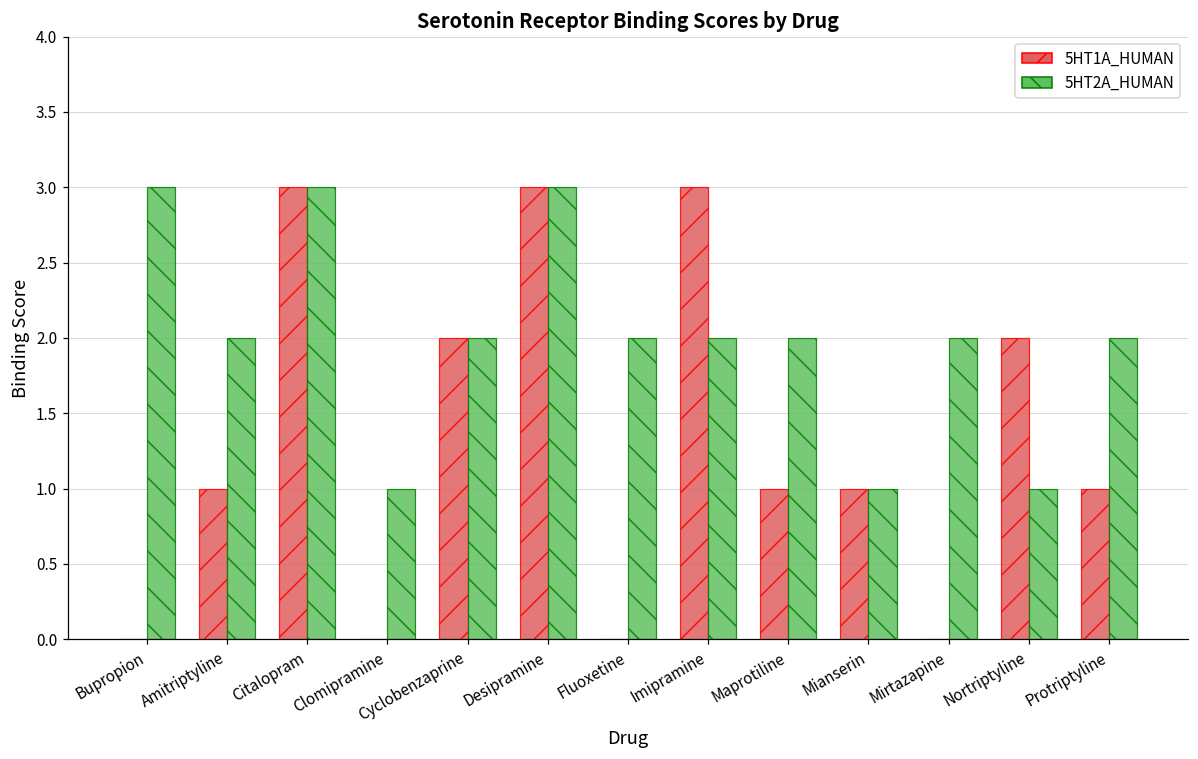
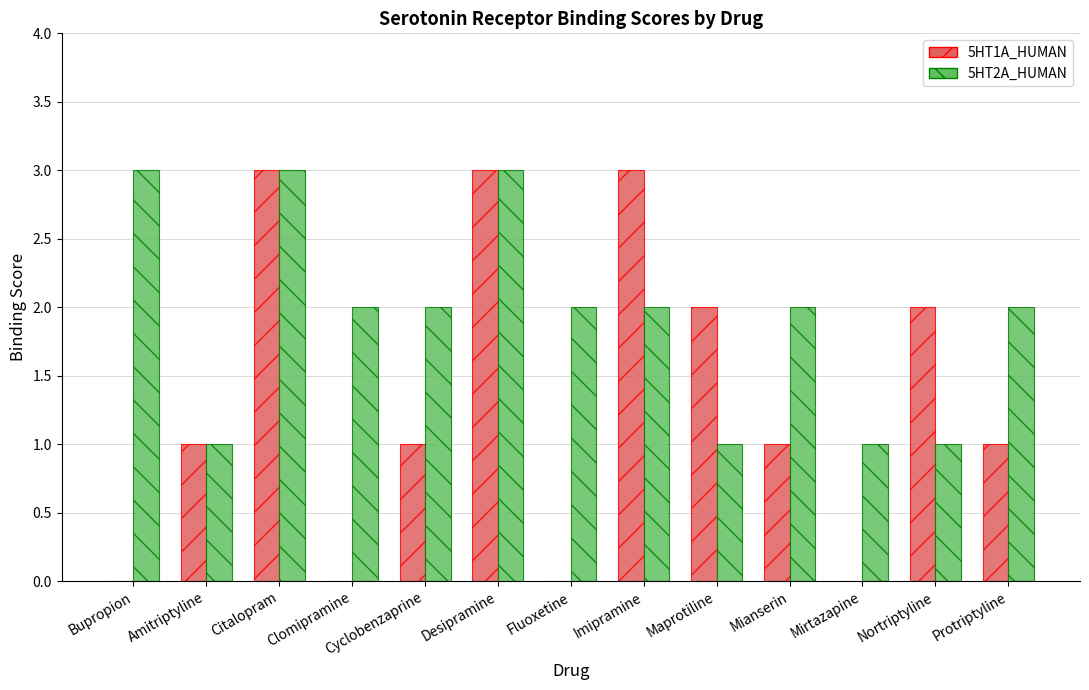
  {
    "5HT1A_HUMAN": {
      "Bupropion": 0,
      "Amitriptyline": 1,
      "Citalopram": 3,
      "Clomipramine": 0,
-     "Cyclobenzaprine": 2,
+     "Cyclobenzaprine": 1,
      "Desipramine": 3,
      "Fluoxetine": 0,
      "Imipramine": 3,
-     "Maprotiline": 1,
+     "Maprotiline": 2,
      "Mianserin": 1,
      "Mirtazapine": 0,
      "Nortriptyline": 2,
      "Protriptyline": 1
    },
    "5HT2A_HUMAN": {
      "Bupropion": 3,
-     "Amitriptyline": 2,
+     "Amitriptyline": 1,
      "Citalopram": 3,
-     "Clomipramine": 1,
+     "Clomipramine": 2,
      "Cyclobenzaprine": 2,
      "Desipramine": 3,
      "Fluoxetine": 2,
      "Imipramine": 2,
-     "Maprotiline": 2,
-     "Mianserin": 1,
-     "Mirtazapine": 2,
+     "Maprotiline": 1,
+     "Mianserin": 2,
+     "Mirtazapine": 1,
      "Nortriptyline": 1,
      "Protriptyline": 2
    }
  }
